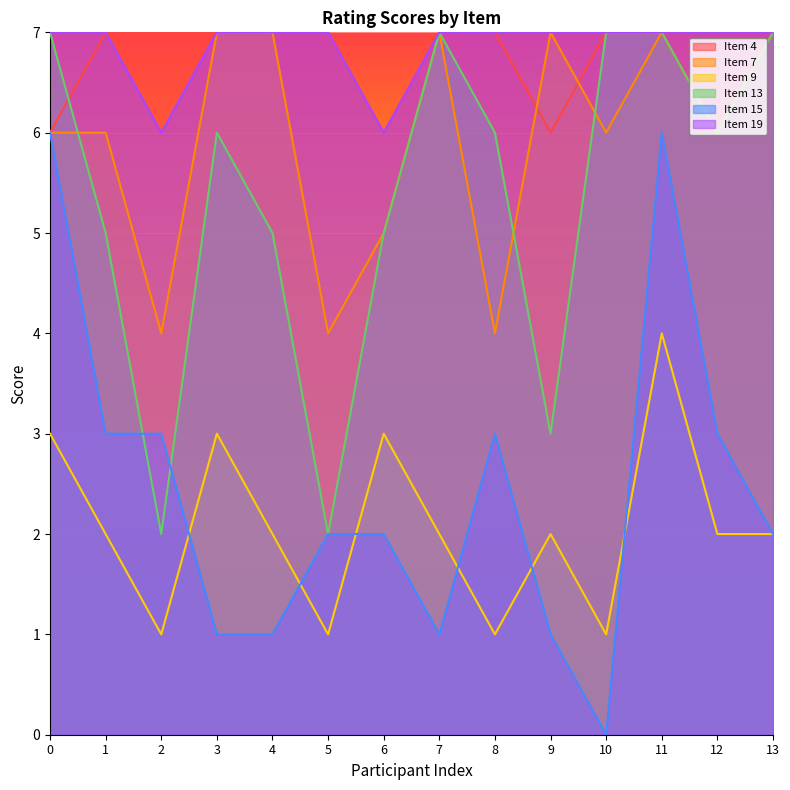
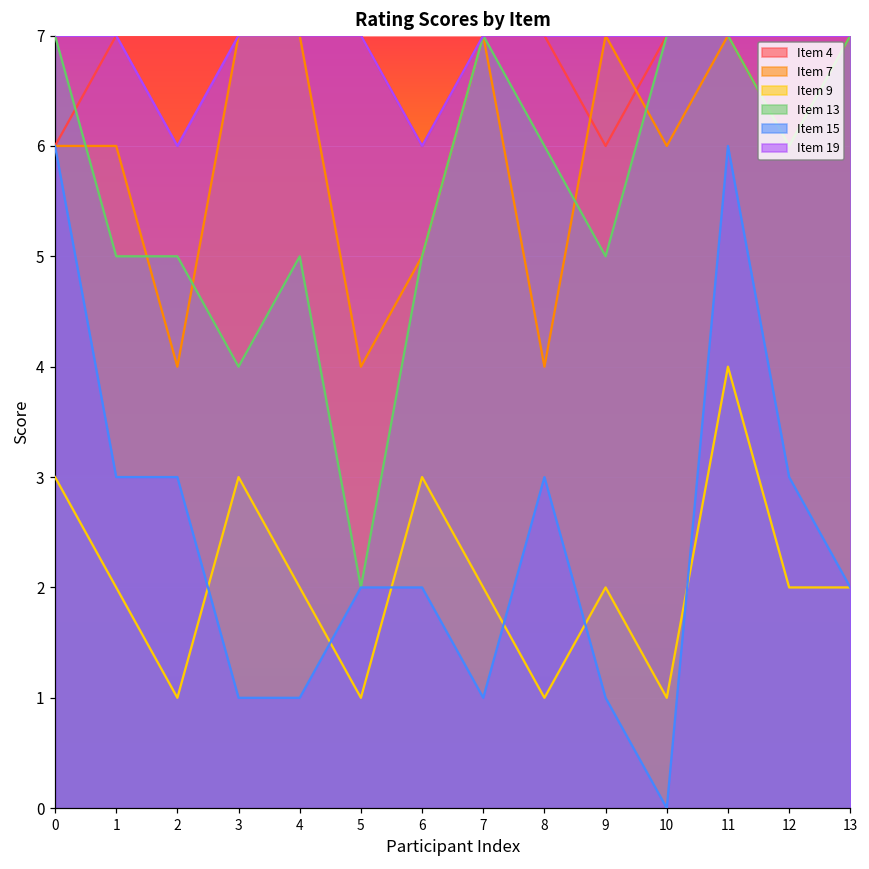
  {
    "Item 4": {
      "2": 7,
      "9": 6
    },
    "Item 13": {
      "1": 5,
-     "2": 2,
-     "3": 6,
+     "2": 5,
+     "3": 4,
      "4": 5,
      "8": 6,
-     "9": 3
+     "9": 5
    },
    "Item 15": {
      "1": 3,
      "2": 3,
      "3": 1,
      "4": 1,
      "6": 2,
      "7": 1,
      "8": 3,
      "9": 1,
      "10": 0,
      "11": 6,
      "12": 3
    },
    "Item 19": {
      "2": 6,
      "12": 7
    }
  }
